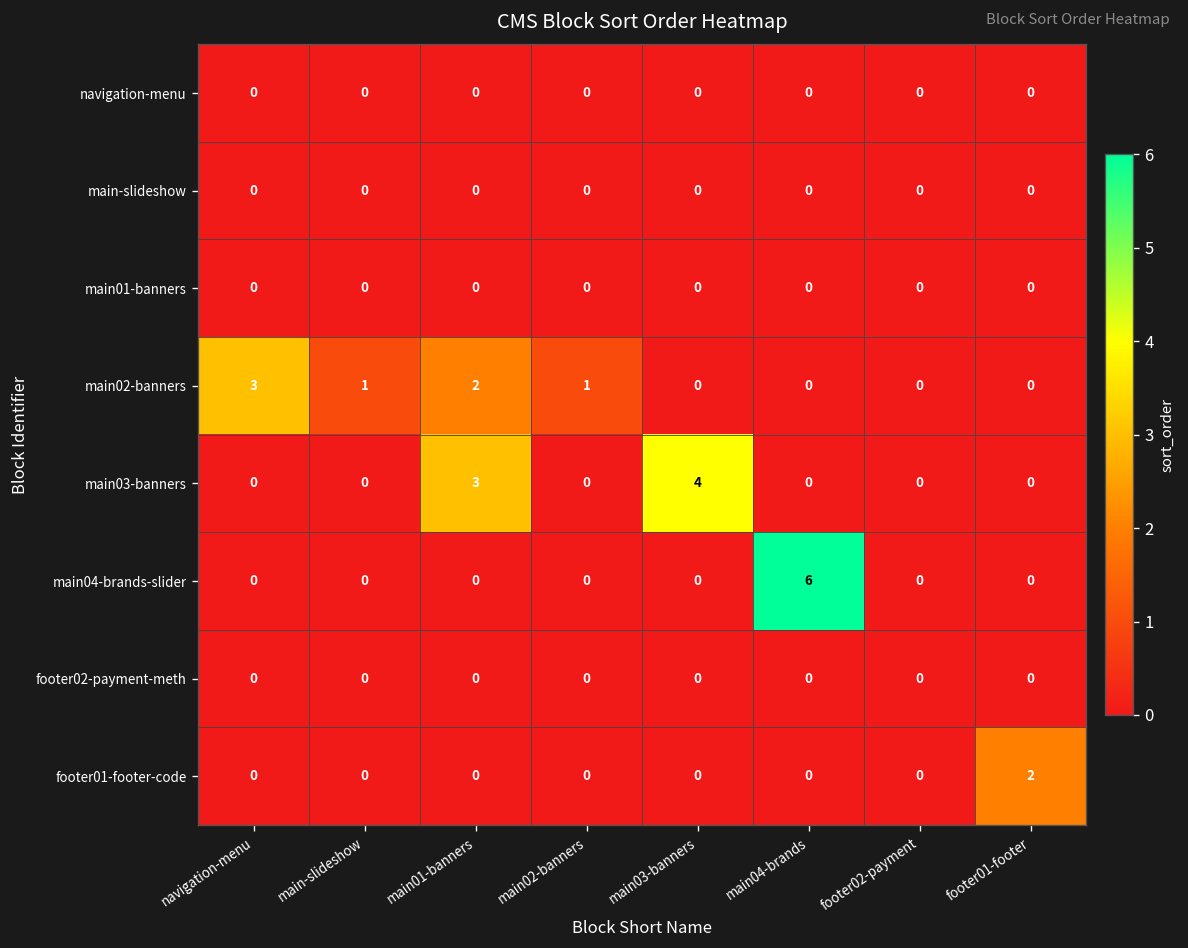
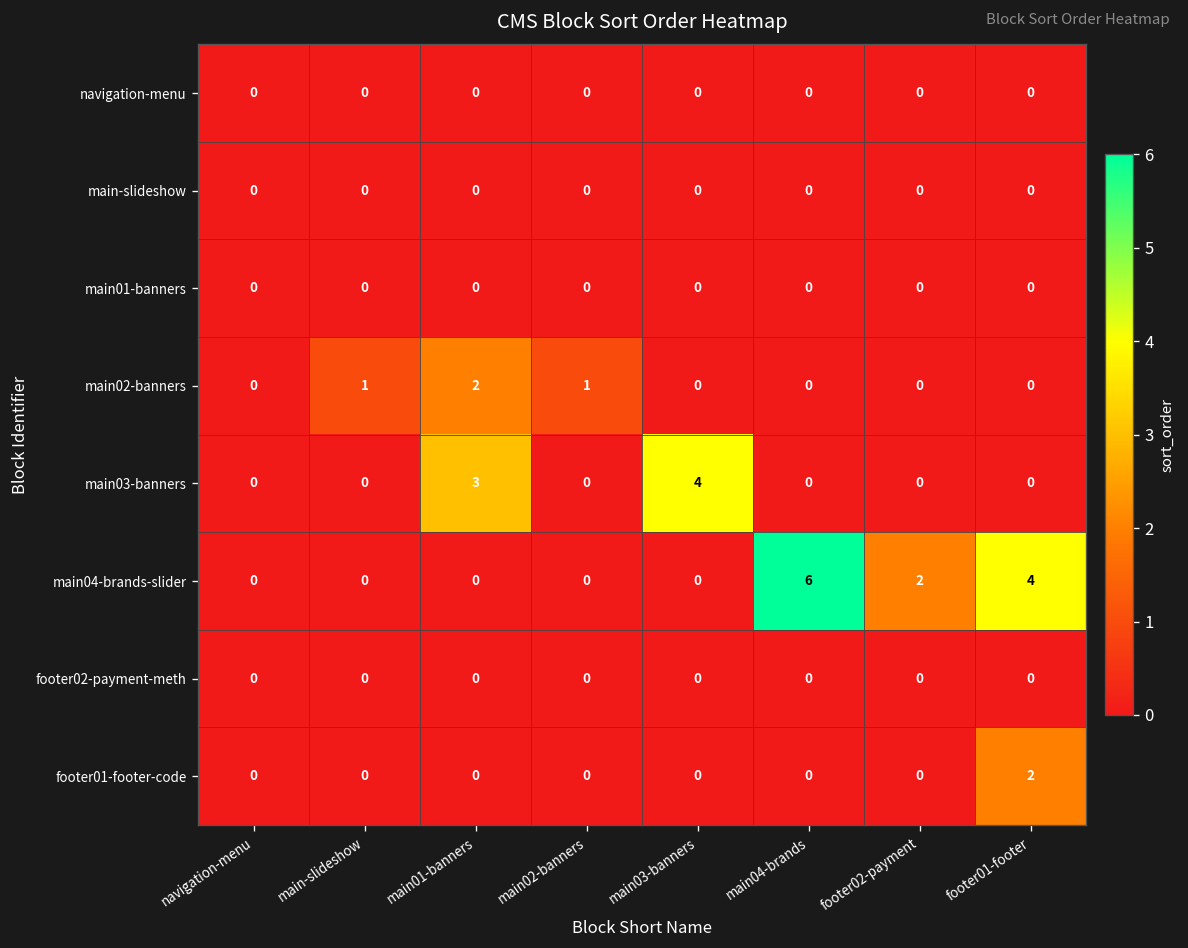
  {
    "navigation-menu": {
      "navigation-menu": 0,
      "main-slideshow": 0,
      "main01-banners": 0,
      "main02-banners": 0,
      "main03-banners": 0,
      "main04-brands": 0,
      "footer02-payment": 0,
      "footer01-footer": 0
    },
    "main-slideshow": {
      "navigation-menu": 0,
      "main-slideshow": 0,
      "main01-banners": 0,
      "main02-banners": 0,
      "main03-banners": 0,
      "main04-brands": 0,
      "footer02-payment": 0,
      "footer01-footer": 0
    },
    "main01-banners": {
      "navigation-menu": 0,
      "main-slideshow": 0,
      "main01-banners": 0,
      "main02-banners": 0,
      "main03-banners": 0,
      "main04-brands": 0,
      "footer02-payment": 0,
      "footer01-footer": 0
    },
    "main02-banners": {
-     "navigation-menu": 3,
+     "navigation-menu": 0,
      "main-slideshow": 1,
      "main01-banners": 2,
      "main02-banners": 1,
      "main03-banners": 0,
      "main04-brands": 0,
      "footer02-payment": 0,
      "footer01-footer": 0
    },
    "main03-banners": {
      "navigation-menu": 0,
      "main-slideshow": 0,
      "main01-banners": 3,
      "main02-banners": 0,
      "main03-banners": 4,
      "main04-brands": 0,
      "footer02-payment": 0,
      "footer01-footer": 0
    },
    "main04-brands-slider": {
      "navigation-menu": 0,
      "main-slideshow": 0,
      "main01-banners": 0,
      "main02-banners": 0,
      "main03-banners": 0,
      "main04-brands": 6,
-     "footer02-payment": 0,
-     "footer01-footer": 0
+     "footer02-payment": 2,
+     "footer01-footer": 4
    },
    "footer02-payment-meth": {
      "navigation-menu": 0,
      "main-slideshow": 0,
      "main01-banners": 0,
      "main02-banners": 0,
      "main03-banners": 0,
      "main04-brands": 0,
      "footer02-payment": 0,
      "footer01-footer": 0
    },
    "footer01-footer-code": {
      "navigation-menu": 0,
      "main-slideshow": 0,
      "main01-banners": 0,
      "main02-banners": 0,
      "main03-banners": 0,
      "main04-brands": 0,
      "footer02-payment": 0,
      "footer01-footer": 2
    }
  }
